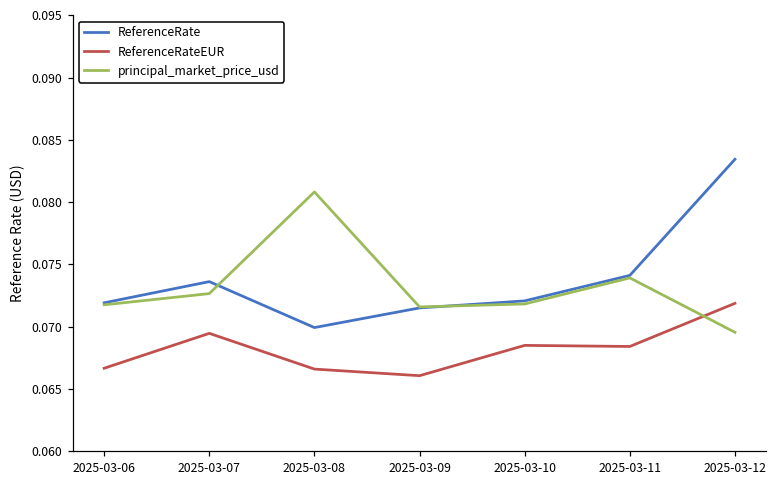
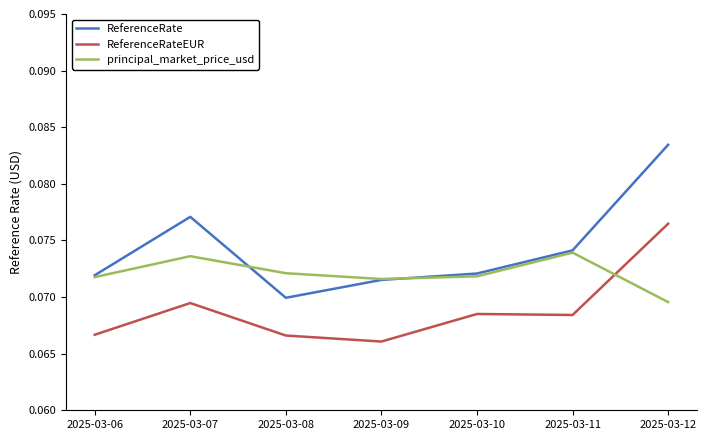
  {
    "ReferenceRate": {
-     "2025-03-07": 0.0736,
+     "2025-03-07": 0.0771,
      "2025-03-08": 0.0699,
      "2025-03-10": 0.0721,
      "2025-03-12": 0.0834
    },
    "ReferenceRateEUR": {
      "2025-03-06": 0.0667,
      "2025-03-07": 0.0695,
      "2025-03-08": 0.0666,
      "2025-03-09": 0.0661,
      "2025-03-10": 0.0685,
      "2025-03-11": 0.0684,
-     "2025-03-12": 0.0719
+     "2025-03-12": 0.0765
    },
    "principal_market_price_usd": {
-     "2025-03-07": 0.0727,
-     "2025-03-08": 0.0808,
+     "2025-03-07": 0.0736,
+     "2025-03-08": 0.0721,
      "2025-03-10": 0.0718,
      "2025-03-12": 0.0696
    }
  }
